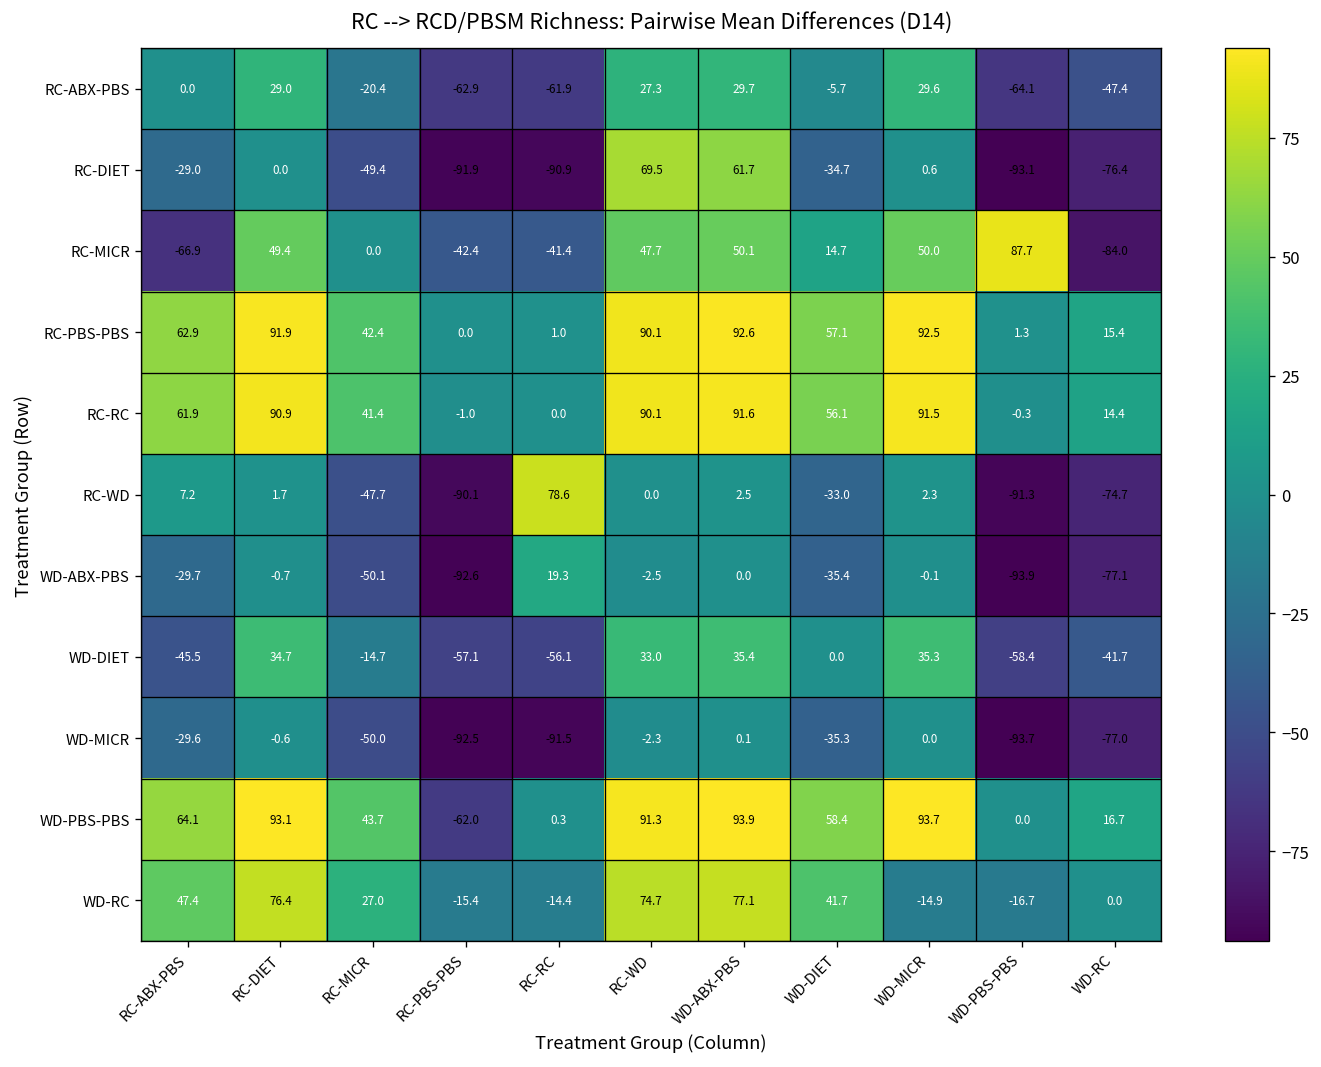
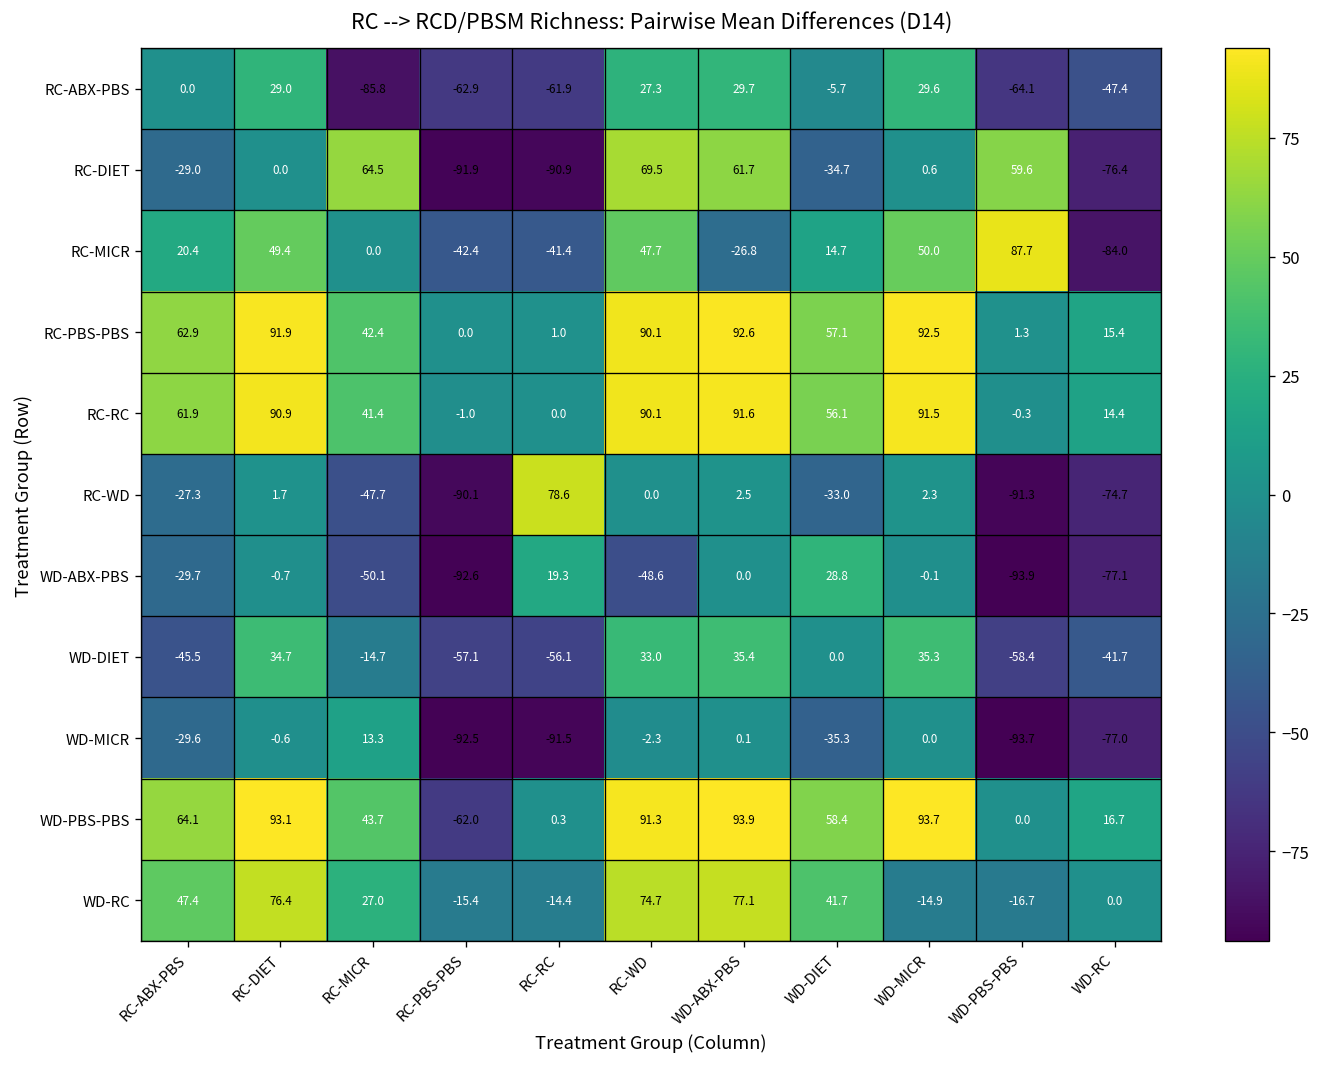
  {
    "RC-ABX-PBS": {
      "RC-ABX-PBS": 0.0,
      "RC-DIET": 29.0,
-     "RC-MICR": -20.4,
+     "RC-MICR": -85.8,
      "RC-PBS-PBS": -62.9,
      "RC-RC": -61.9,
      "RC-WD": 27.3,
      "WD-ABX-PBS": 29.7,
      "WD-DIET": -5.7,
      "WD-MICR": 29.6,
      "WD-PBS-PBS": -64.1,
      "WD-RC": -47.4
    },
    "RC-DIET": {
      "RC-ABX-PBS": -29.0,
      "RC-DIET": 0.0,
-     "RC-MICR": -49.4,
+     "RC-MICR": 64.5,
      "RC-PBS-PBS": -91.9,
      "RC-RC": -90.9,
      "RC-WD": 69.5,
      "WD-ABX-PBS": 61.7,
      "WD-DIET": -34.7,
      "WD-MICR": 0.6,
-     "WD-PBS-PBS": -93.1,
+     "WD-PBS-PBS": 59.6,
      "WD-RC": -76.4
    },
    "RC-MICR": {
-     "RC-ABX-PBS": -66.9,
+     "RC-ABX-PBS": 20.4,
      "RC-DIET": 49.4,
      "RC-MICR": 0.0,
      "RC-PBS-PBS": -42.4,
      "RC-RC": -41.4,
      "RC-WD": 47.7,
-     "WD-ABX-PBS": 50.1,
+     "WD-ABX-PBS": -26.8,
      "WD-DIET": 14.7,
      "WD-MICR": 50.0,
      "WD-PBS-PBS": 87.7,
      "WD-RC": -84.0
    },
    "RC-PBS-PBS": {
      "RC-ABX-PBS": 62.9,
      "RC-DIET": 91.9,
      "RC-MICR": 42.4,
      "RC-PBS-PBS": 0.0,
      "RC-RC": 1.0,
      "RC-WD": 90.1,
      "WD-ABX-PBS": 92.6,
      "WD-DIET": 57.1,
      "WD-MICR": 92.5,
      "WD-PBS-PBS": 1.3,
      "WD-RC": 15.4
    },
    "RC-RC": {
      "RC-ABX-PBS": 61.9,
      "RC-DIET": 90.9,
      "RC-MICR": 41.4,
      "RC-PBS-PBS": -1.0,
      "RC-RC": 0.0,
      "RC-WD": 90.1,
      "WD-ABX-PBS": 91.6,
      "WD-DIET": 56.1,
      "WD-MICR": 91.5,
      "WD-PBS-PBS": -0.3,
      "WD-RC": 14.4
    },
    "RC-WD": {
-     "RC-ABX-PBS": 7.2,
+     "RC-ABX-PBS": -27.3,
      "RC-DIET": 1.7,
      "RC-MICR": -47.7,
      "RC-PBS-PBS": -90.1,
      "RC-RC": 78.6,
      "RC-WD": 0.0,
      "WD-ABX-PBS": 2.5,
      "WD-DIET": -33.0,
      "WD-MICR": 2.3,
      "WD-PBS-PBS": -91.3,
      "WD-RC": -74.7
    },
    "WD-ABX-PBS": {
      "RC-ABX-PBS": -29.7,
      "RC-DIET": -0.7,
      "RC-MICR": -50.1,
      "RC-PBS-PBS": -92.6,
      "RC-RC": 19.3,
-     "RC-WD": -2.5,
+     "RC-WD": -48.6,
      "WD-ABX-PBS": 0.0,
-     "WD-DIET": -35.4,
+     "WD-DIET": 28.8,
      "WD-MICR": -0.1,
      "WD-PBS-PBS": -93.9,
      "WD-RC": -77.1
    },
    "WD-DIET": {
      "RC-ABX-PBS": -45.5,
      "RC-DIET": 34.7,
      "RC-MICR": -14.7,
      "RC-PBS-PBS": -57.1,
      "RC-RC": -56.1,
      "RC-WD": 33.0,
      "WD-ABX-PBS": 35.4,
      "WD-DIET": 0.0,
      "WD-MICR": 35.3,
      "WD-PBS-PBS": -58.4,
      "WD-RC": -41.7
    },
    "WD-MICR": {
      "RC-ABX-PBS": -29.6,
      "RC-DIET": -0.6,
-     "RC-MICR": -50.0,
+     "RC-MICR": 13.3,
      "RC-PBS-PBS": -92.5,
      "RC-RC": -91.5,
      "RC-WD": -2.3,
      "WD-ABX-PBS": 0.1,
      "WD-DIET": -35.3,
      "WD-MICR": 0.0,
      "WD-PBS-PBS": -93.7,
      "WD-RC": -77.0
    },
    "WD-PBS-PBS": {
      "RC-ABX-PBS": 64.1,
      "RC-DIET": 93.1,
      "RC-MICR": 43.7,
      "RC-PBS-PBS": -62.0,
      "RC-RC": 0.3,
      "RC-WD": 91.3,
      "WD-ABX-PBS": 93.9,
      "WD-DIET": 58.4,
      "WD-MICR": 93.7,
      "WD-PBS-PBS": 0.0,
      "WD-RC": 16.7
    },
    "WD-RC": {
      "RC-ABX-PBS": 47.4,
      "RC-DIET": 76.4,
      "RC-MICR": 27.0,
      "RC-PBS-PBS": -15.4,
      "RC-RC": -14.4,
      "RC-WD": 74.7,
      "WD-ABX-PBS": 77.1,
      "WD-DIET": 41.7,
      "WD-MICR": -14.9,
      "WD-PBS-PBS": -16.7,
      "WD-RC": 0.0
    }
  }
